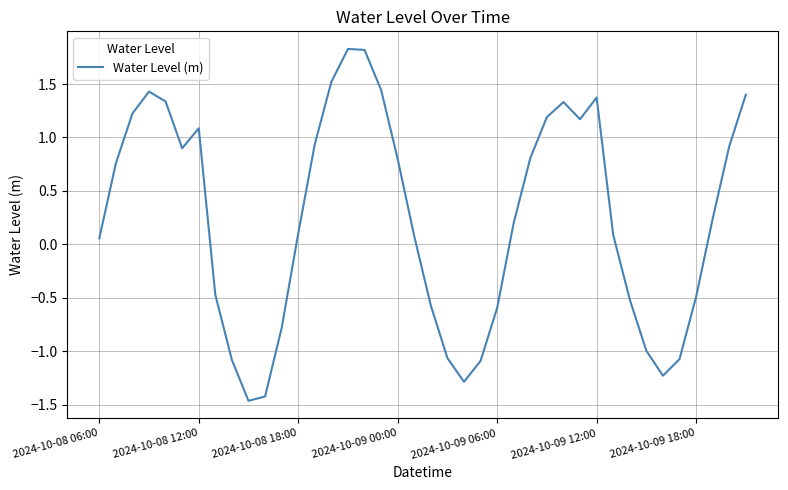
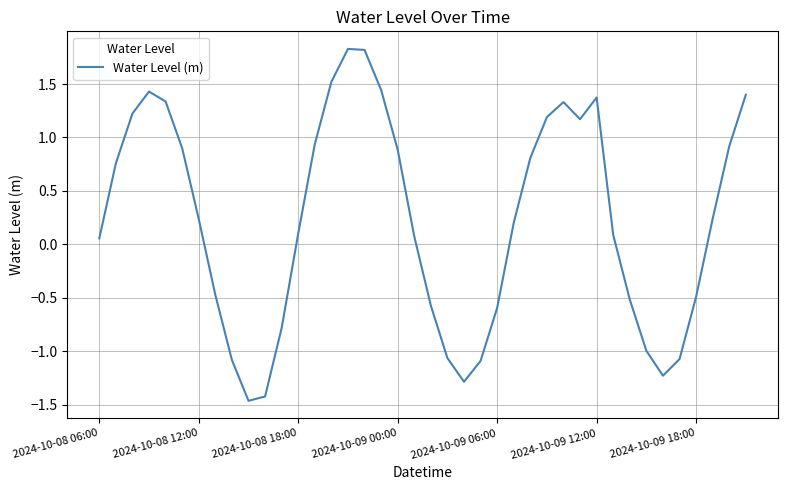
  {
    "2024-10-08 06:00": 0.06,
-   "2024-10-08 12:00": 1.09,
+   "2024-10-08 12:00": 0.24,
    "2024-10-08 18:00": 0.10,
-   "2024-10-09 00:00": 0.80,
+   "2024-10-09 00:00": 0.89,
    "2024-10-09 06:00": -0.59,
    "2024-10-09 12:00": 1.37,
    "2024-10-09 18:00": -0.49
  }
